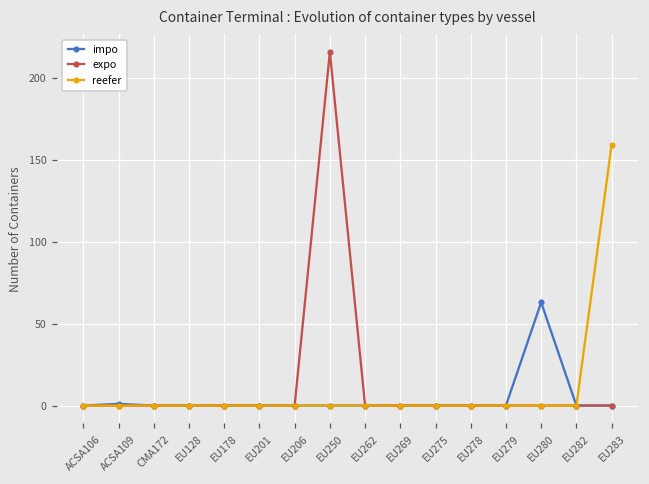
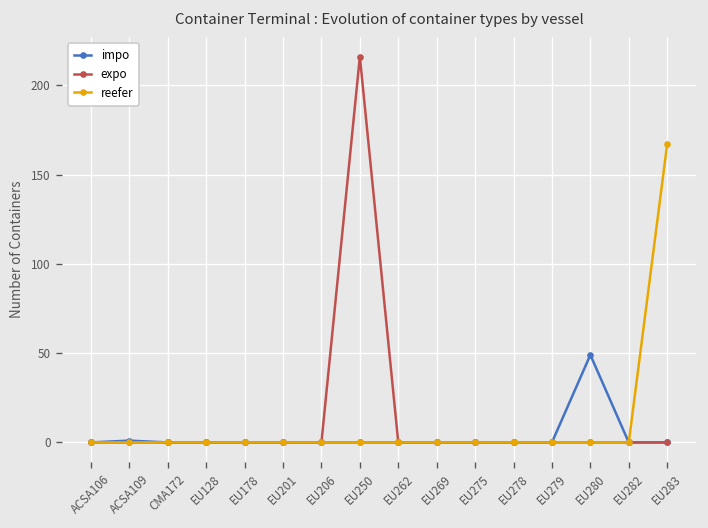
  {
    "impo": {
-     "EU280": 63
+     "EU280": 49
    },
    "expo": {
      "EU250": 216
    },
    "reefer": {
-     "EU283": 159
+     "EU283": 167
    }
  }
